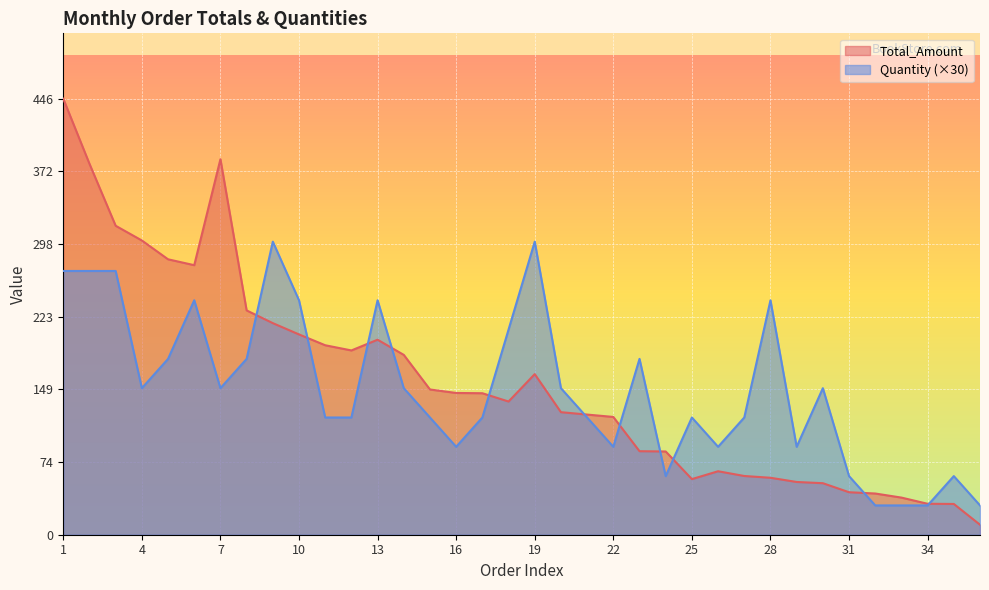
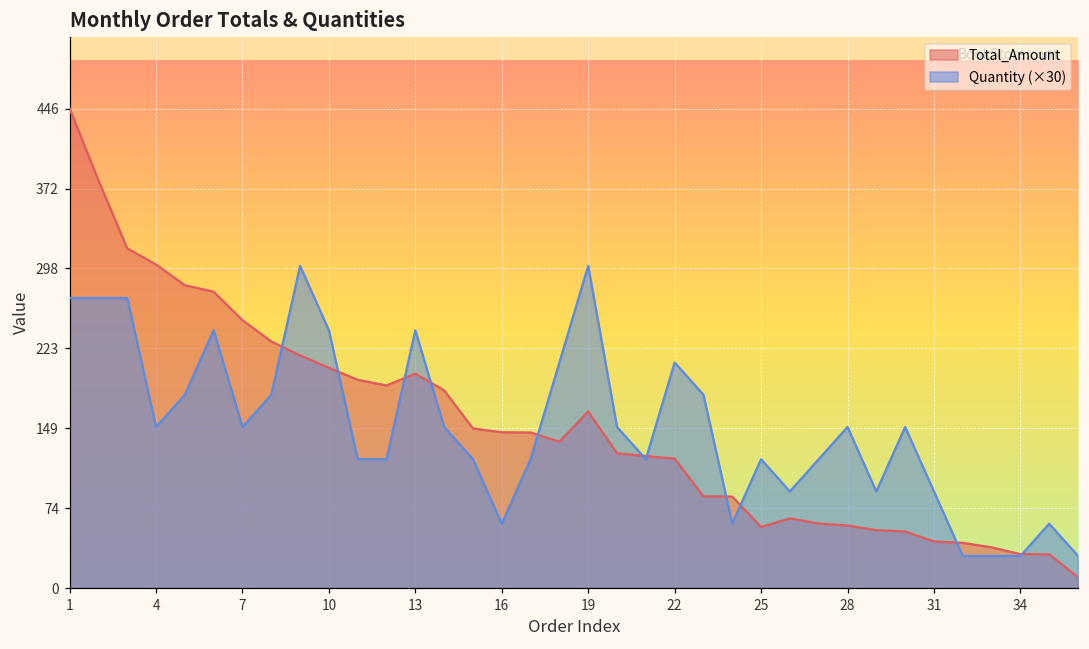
  {
    "Total_Amount": {
      "1": 450,
      "4": 300,
-     "7": 380,
+     "7": 250,
      "10": 210,
      "13": 200,
      "16": 150,
      "19": 160,
      "22": 120,
      "25": 60,
      "28": 60,
      "31": 40
    },
    "Quantity (×30)": {
      "1": 270,
      "4": 150,
      "7": 150,
      "10": 240,
      "13": 240,
-     "16": 90,
+     "16": 60,
      "19": 300,
-     "22": 90,
+     "22": 210,
      "25": 120,
-     "28": 240,
-     "31": 60
+     "28": 150,
+     "31": 90
    }
  }
